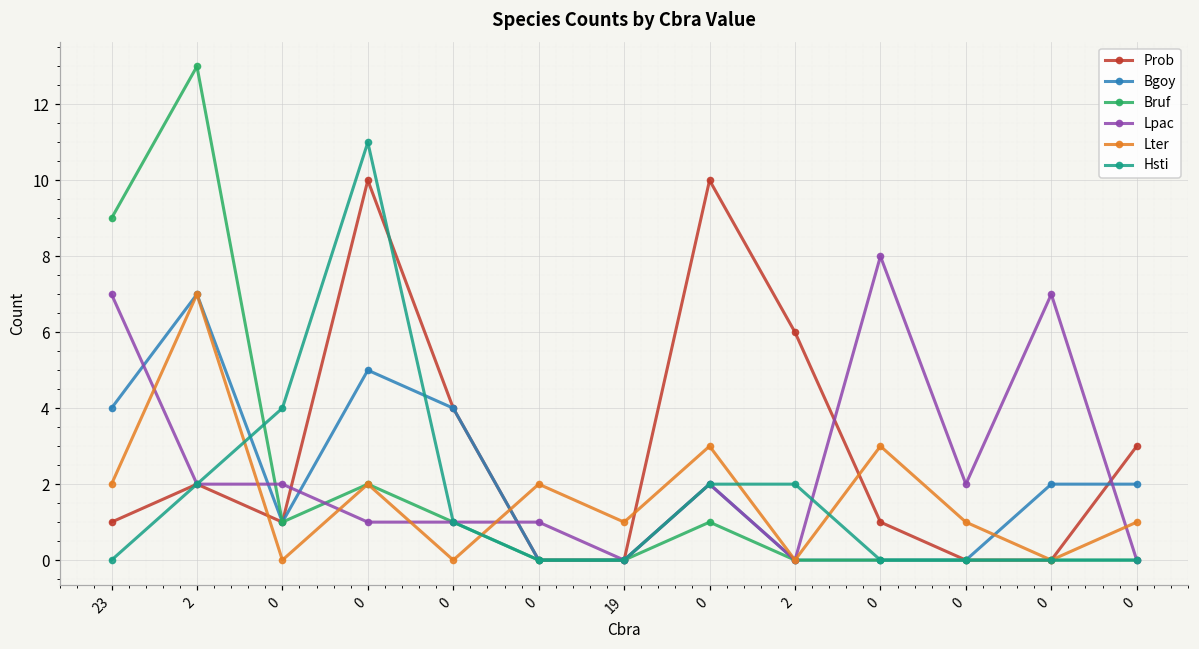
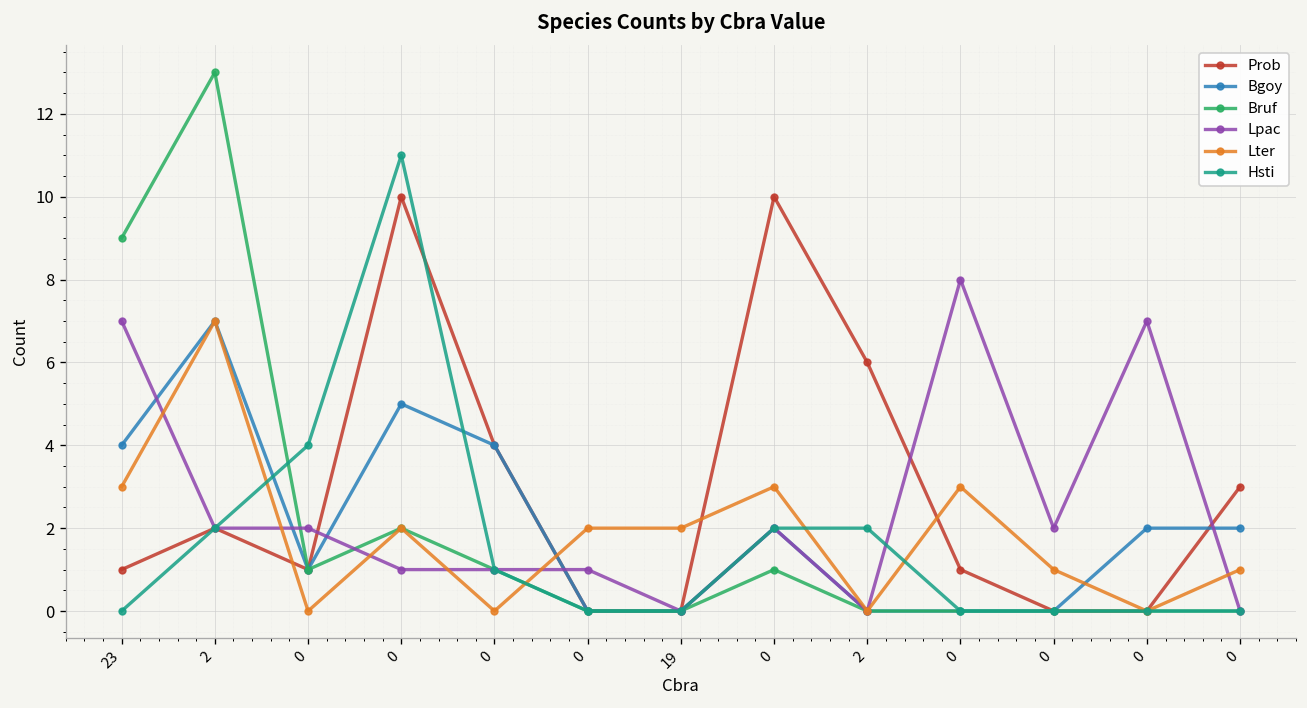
  {
    "Prob": {
      "23": 1
    },
    "Bgoy": {
      "23": 4
    },
    "Lpac": {
      "23": 7
    },
    "Lter": {
-     "23": 2,
-     "19": 1
+     "23": 3,
+     "19": 2
    }
  }
